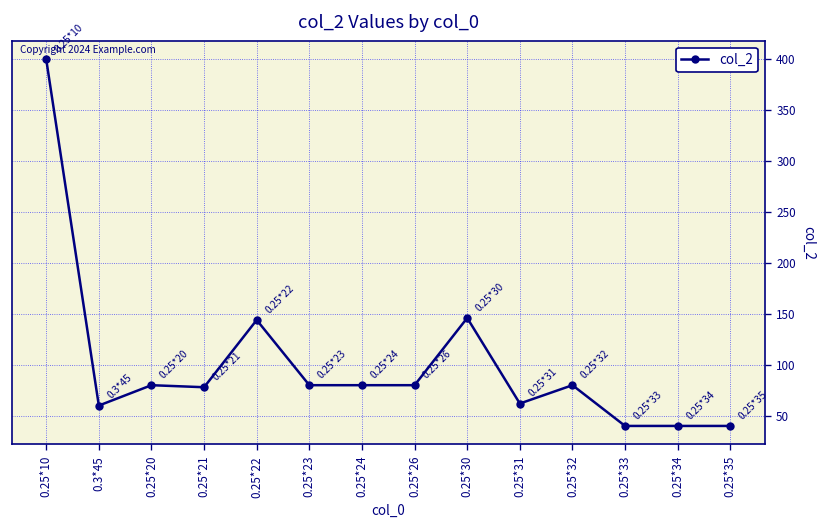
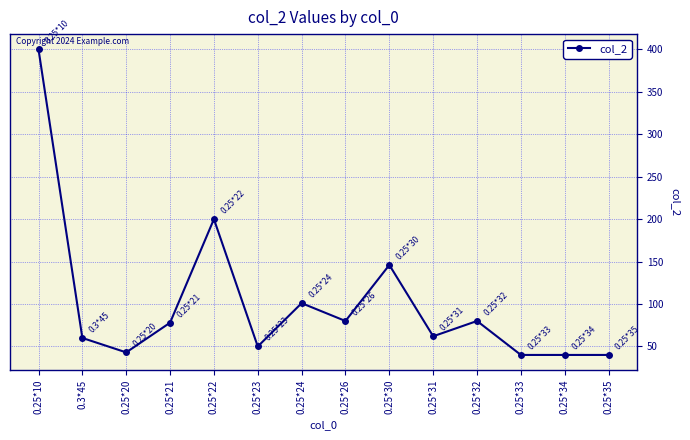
  {
-   "0.25*20": 80,
-   "0.25*22": 140,
-   "0.25*23": 80,
-   "0.25*24": 80
+   "0.25*20": 40,
+   "0.25*22": 200,
+   "0.25*23": 50,
+   "0.25*24": 100
  }
